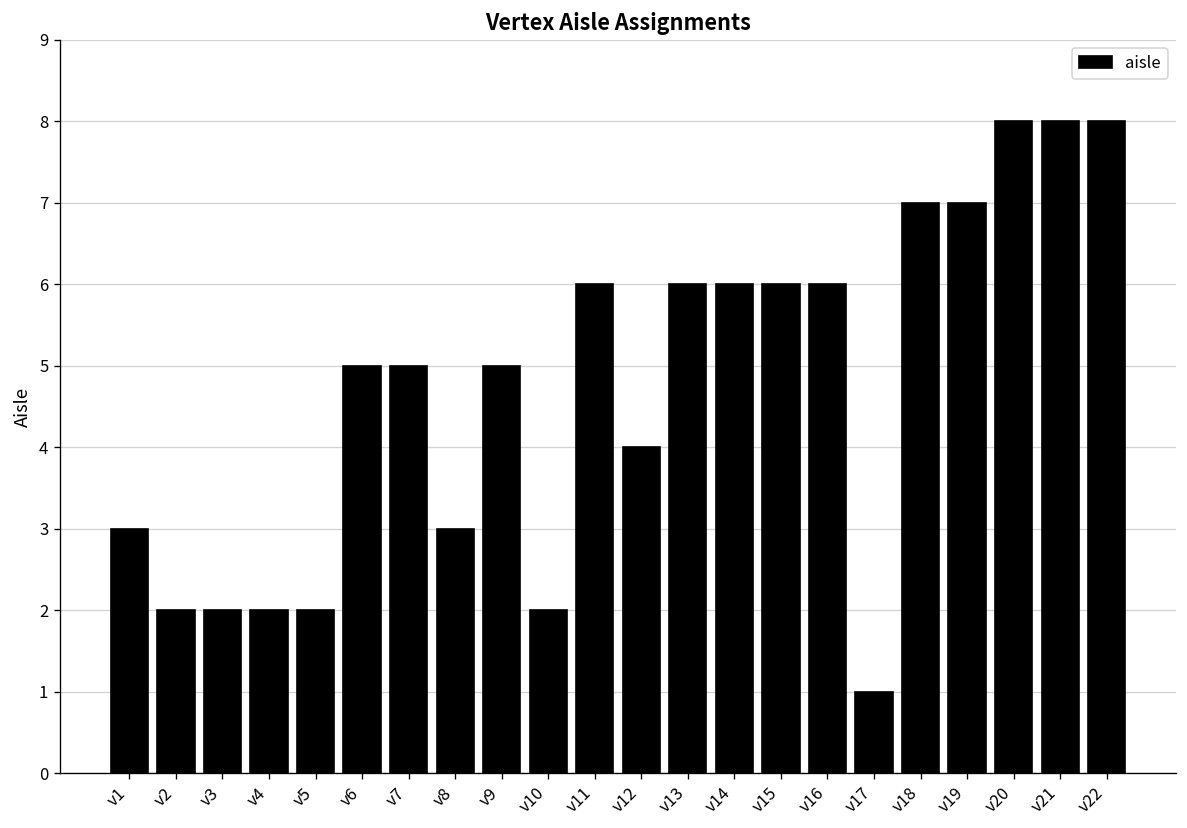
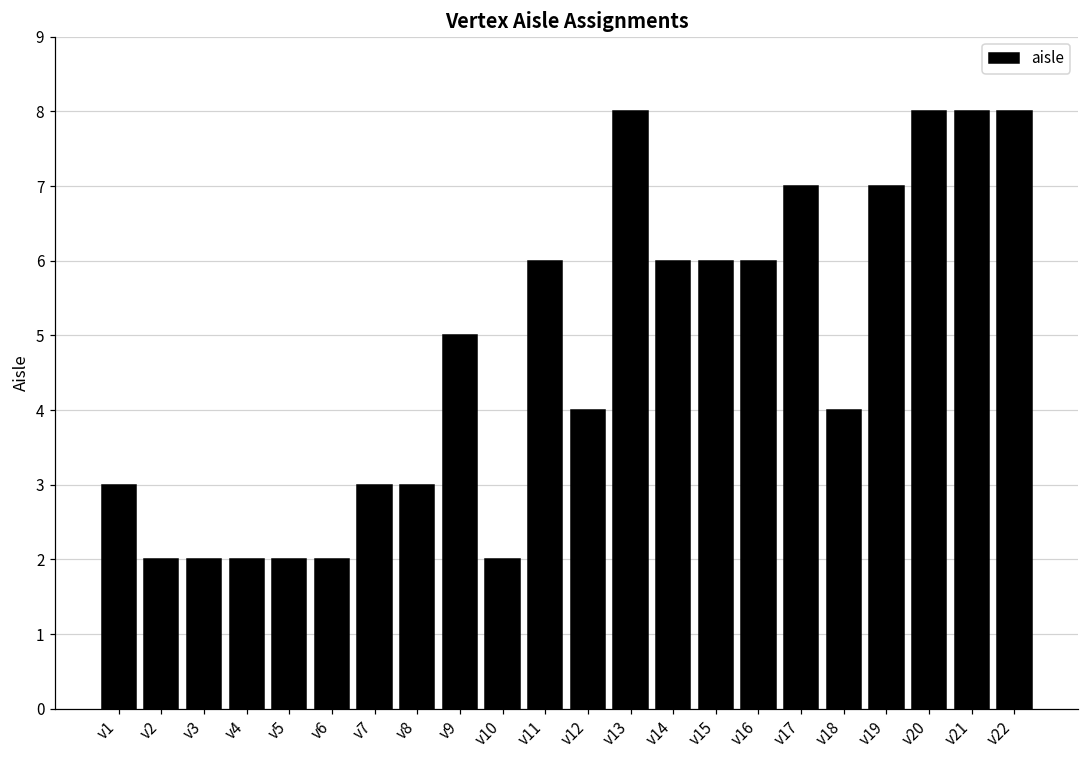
  {
    "v1": 3,
    "v2": 2,
    "v3": 2,
    "v4": 2,
    "v5": 2,
-   "v6": 5,
-   "v7": 5,
+   "v6": 2,
+   "v7": 3,
    "v8": 3,
    "v9": 5,
    "v10": 2,
    "v11": 6,
    "v12": 4,
-   "v13": 6,
+   "v13": 8,
    "v14": 6,
    "v15": 6,
    "v16": 6,
-   "v17": 1,
-   "v18": 7,
+   "v17": 7,
+   "v18": 4,
    "v19": 7,
    "v20": 8,
    "v21": 8,
    "v22": 8
  }
